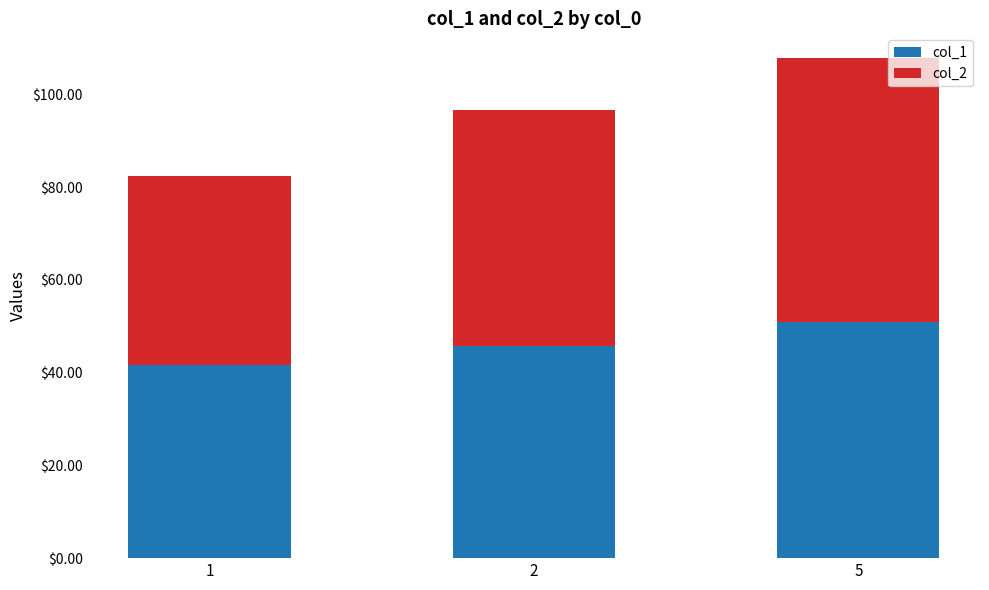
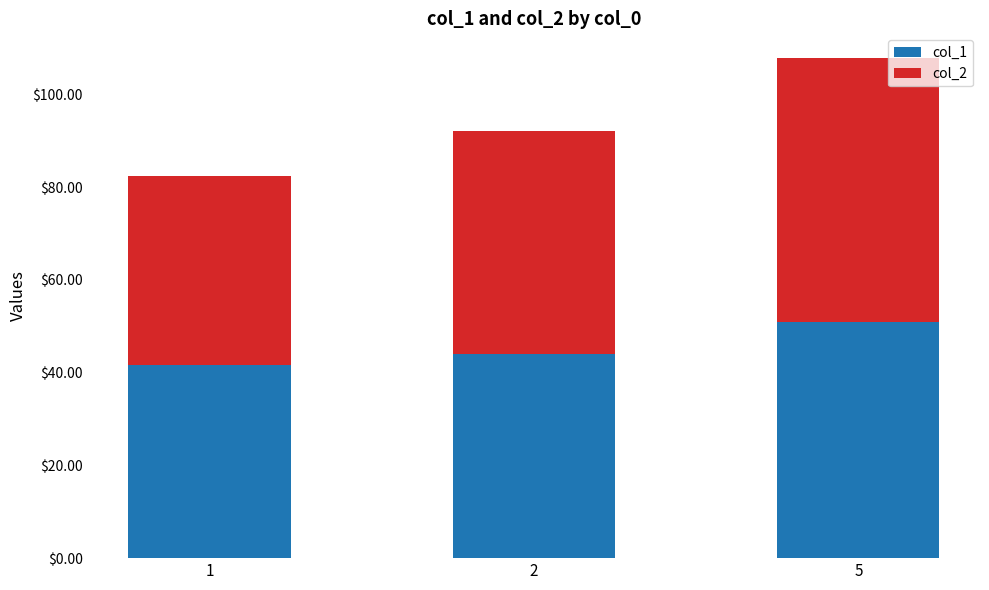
  {
    "col_1": {
      "1": "$42",
-     "2": "$46",
+     "2": "$44",
      "5": "$51"
    },
    "col_2": {
      "1": "$41",
-     "2": "$51",
+     "2": "$48",
      "5": "$57"
    }
  }
